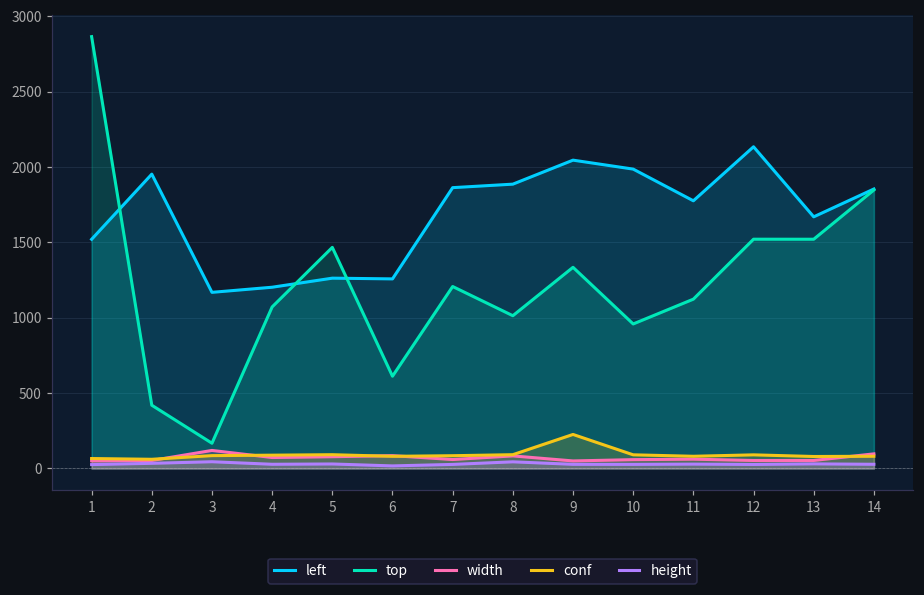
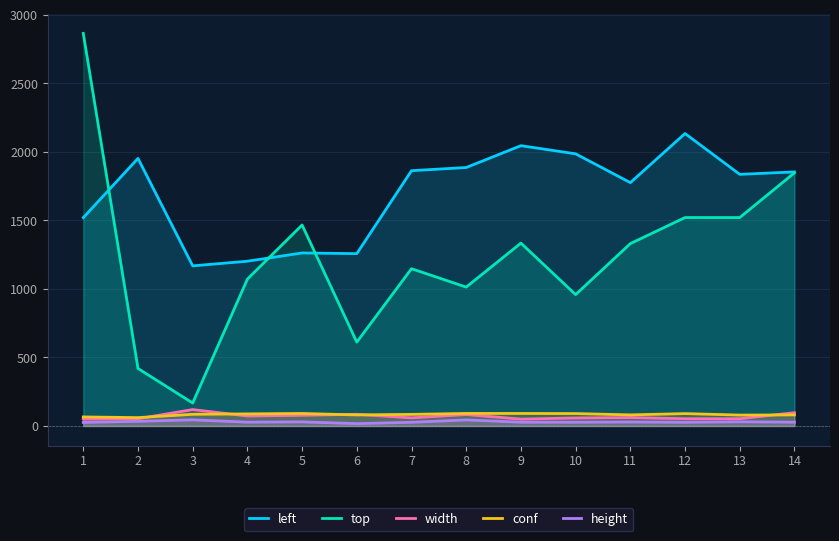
  {
    "left": {
      "1": 1520,
      "2": 1950,
      "3": 1170,
      "4": 1200,
      "5": 1260,
      "6": 1260,
      "7": 1860,
      "8": 1890,
      "9": 2050,
      "10": 1990,
      "11": 1780,
      "12": 2130,
-     "13": 1670
+     "13": 1840
    },
    "top": {
      "1": 2870,
      "2": 420,
      "3": 170,
      "4": 1070,
      "5": 1470,
      "6": 610,
-     "7": 1210,
+     "7": 1150,
      "8": 1010,
      "9": 1330,
      "10": 960,
-     "11": 1120,
+     "11": 1330,
      "12": 1520,
      "13": 1520
    },
    "width": {
      "3": 120,
      "7": 60,
      "9": 50,
      "10": 60,
      "11": 60,
      "12": 50,
      "13": 50
    },
    "conf": {
      "3": 90,
      "7": 80,
-     "9": 230,
+     "9": 90,
      "10": 90,
      "11": 80,
      "12": 90,
      "13": 80
    },
    "height": {
      "1": 30,
      "2": 30,
      "3": 40,
      "4": 30,
      "5": 30,
      "6": 20,
      "7": 30,
      "8": 40,
      "9": 30,
      "10": 30,
      "11": 30,
      "12": 30,
      "13": 30,
      "14": 30
    }
  }
